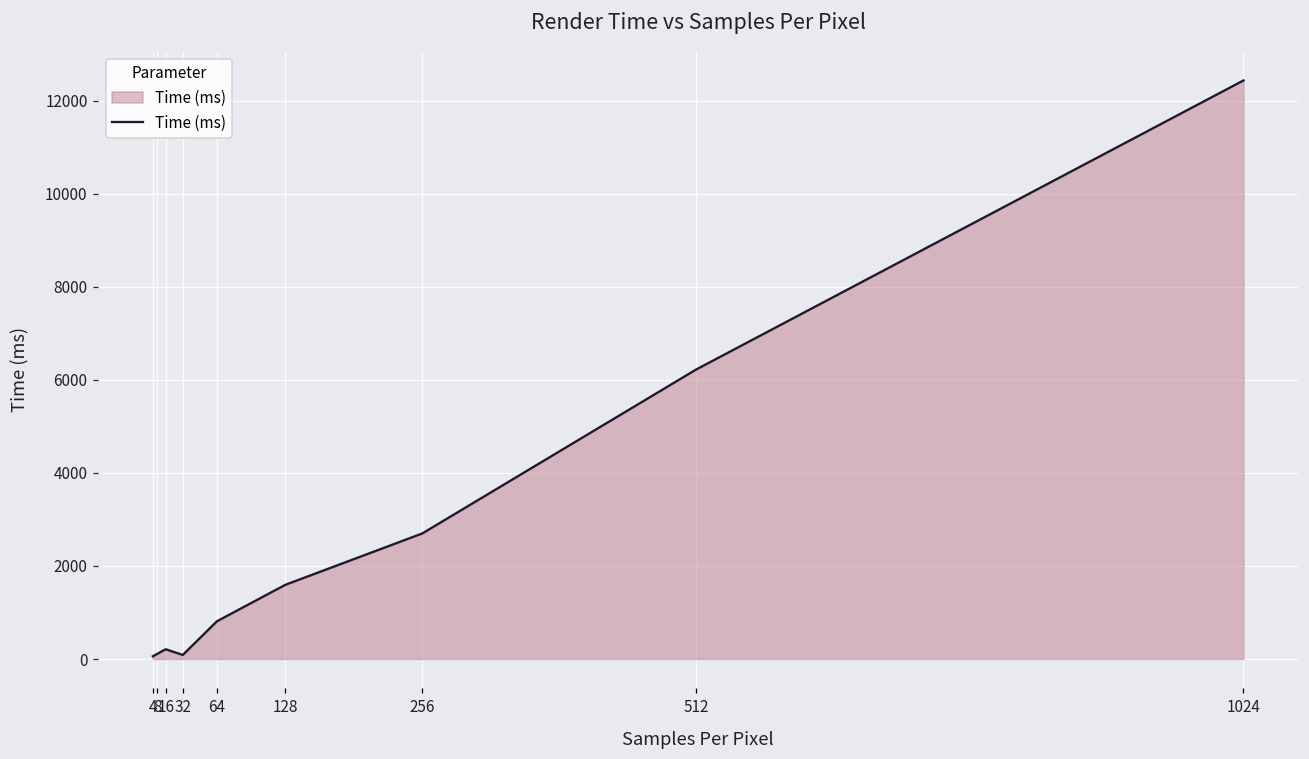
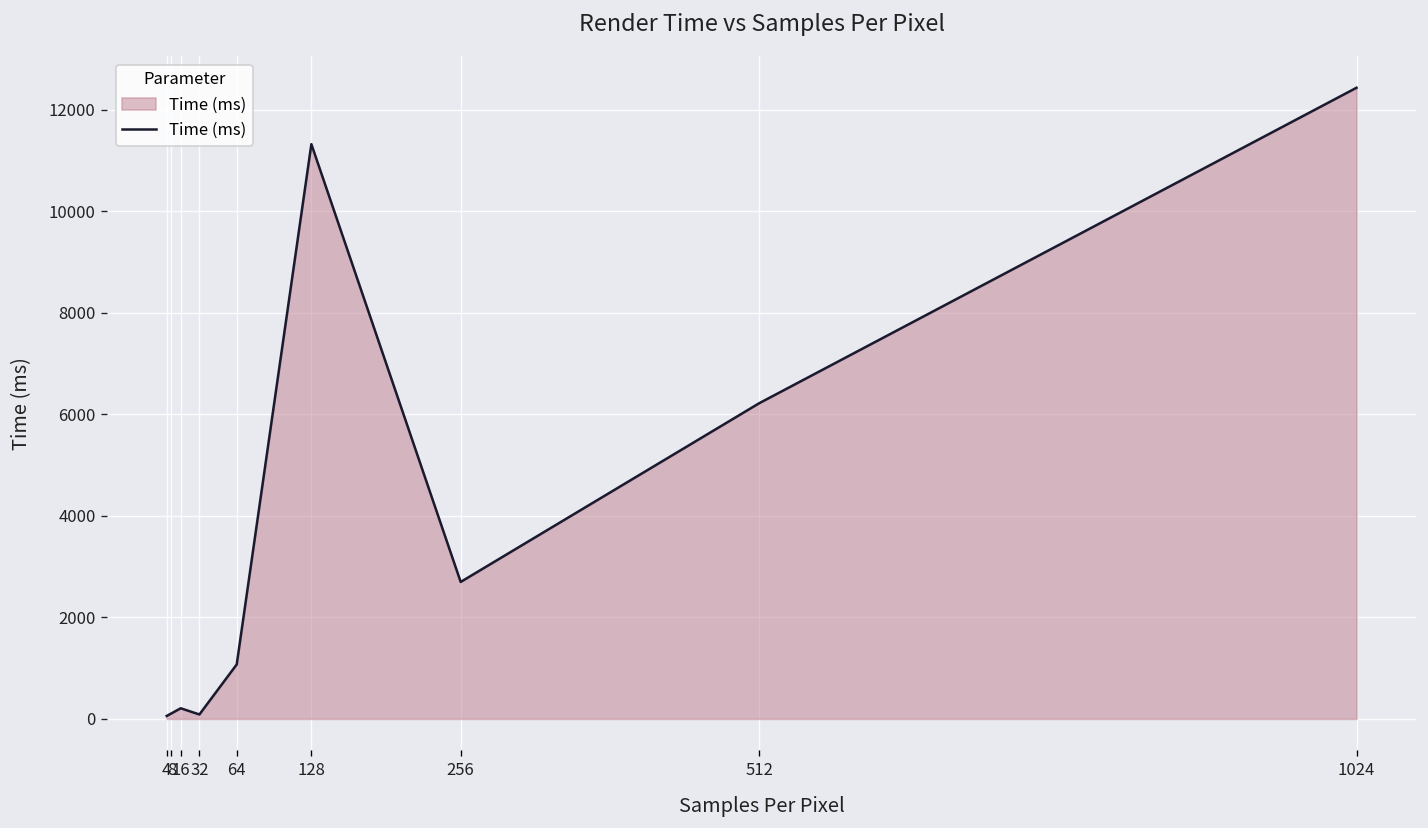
  {
    "32": 100,
-   "64": 800,
-   "128": 1600,
+   "64": 1100,
+   "128": 11300,
    "256": 2700,
    "512": 6200,
    "1024": 12400
  }
